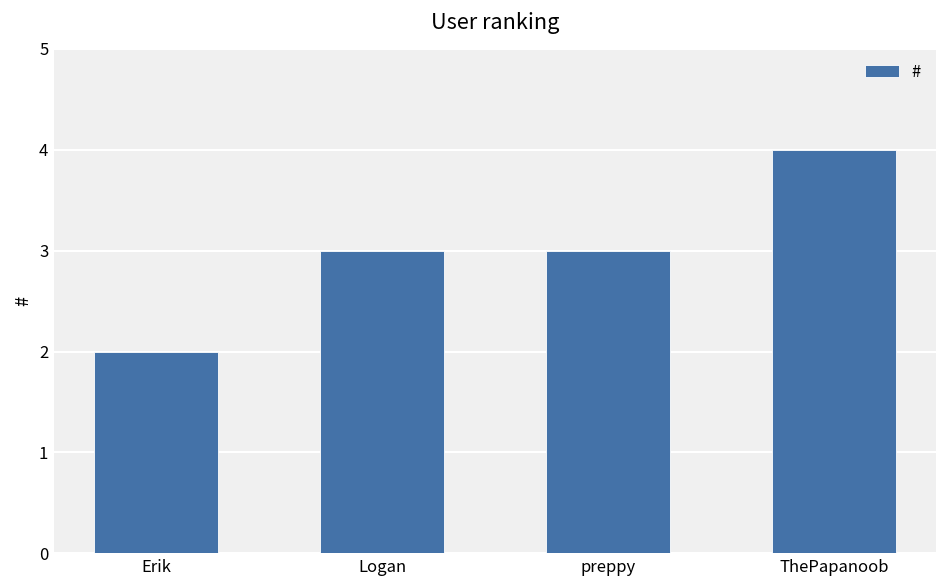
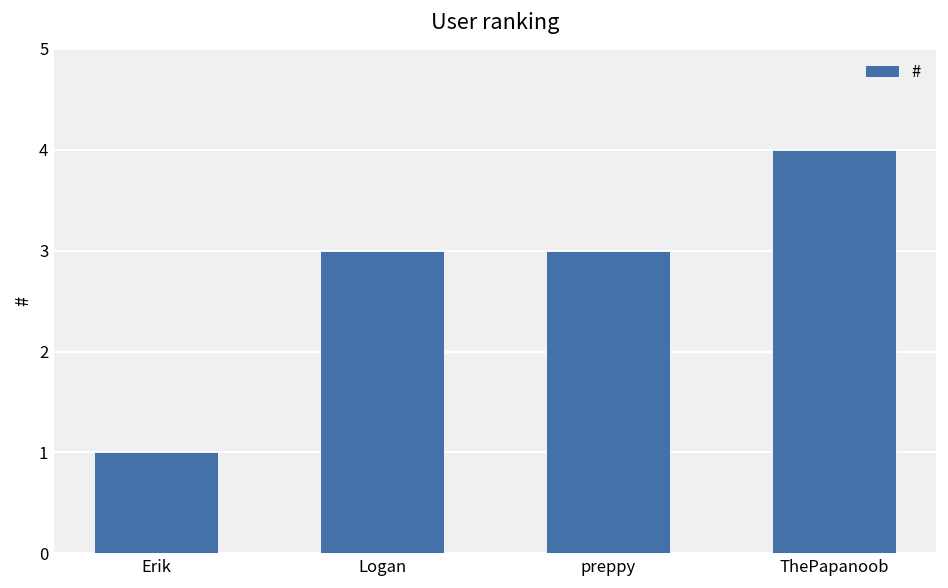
  {
-   "Erik": 2,
+   "Erik": 1,
    "Logan": 3,
    "preppy": 3,
    "ThePapanoob": 4
  }
